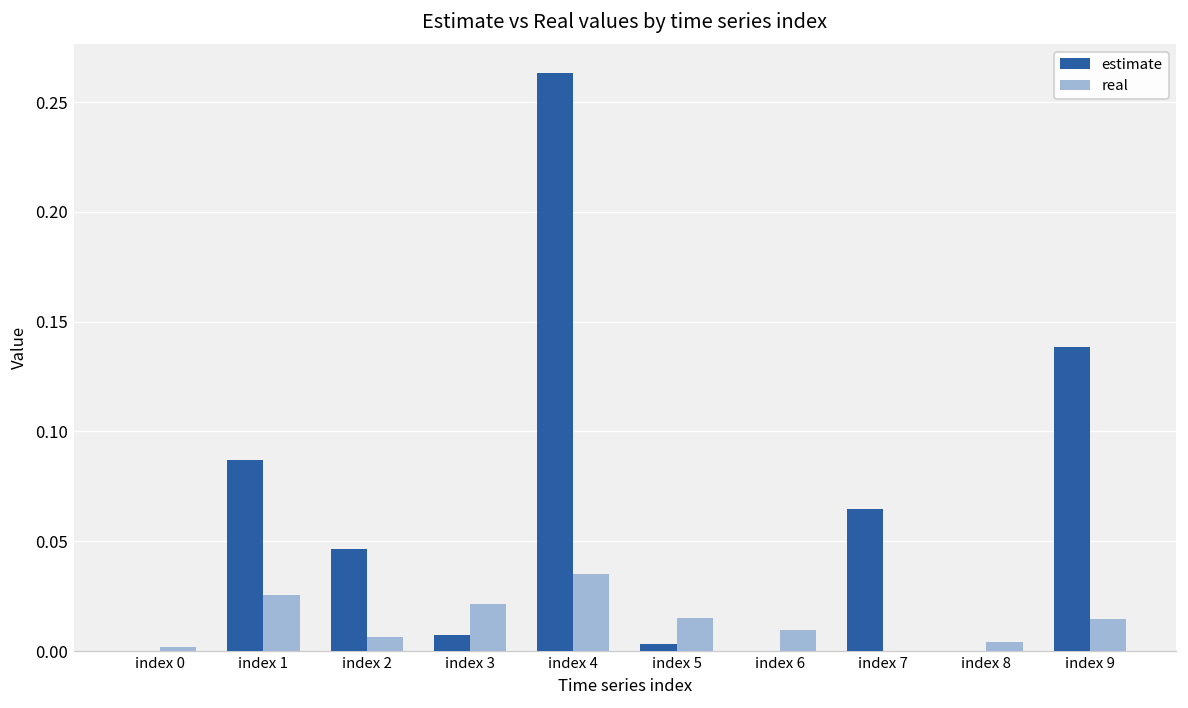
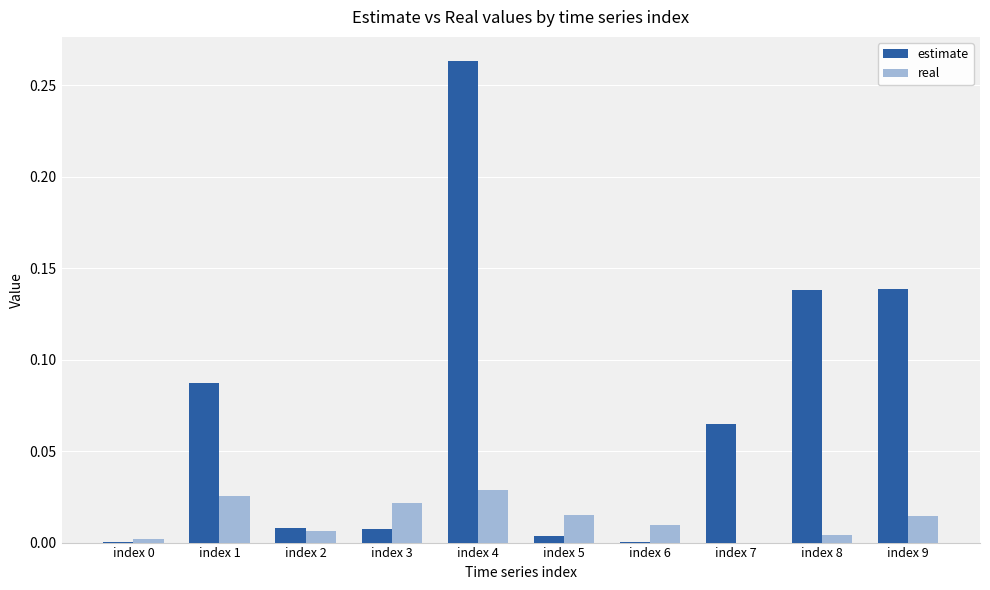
  {
    "estimate": {
      "index 1": 0.087,
-     "index 2": 0.047,
+     "index 2": 0.008,
      "index 3": 0.007,
      "index 4": 0.263,
      "index 5": 0.003,
      "index 7": 0.065,
-     "index 8": 0.000,
+     "index 8": 0.138,
      "index 9": 0.138
    },
    "real": {
      "index 0": 0.002,
      "index 1": 0.026,
      "index 2": 0.006,
      "index 3": 0.022,
-     "index 4": 0.035,
+     "index 4": 0.029,
      "index 5": 0.015,
      "index 6": 0.010,
      "index 7": 0.000,
      "index 8": 0.004,
      "index 9": 0.015
    }
  }
